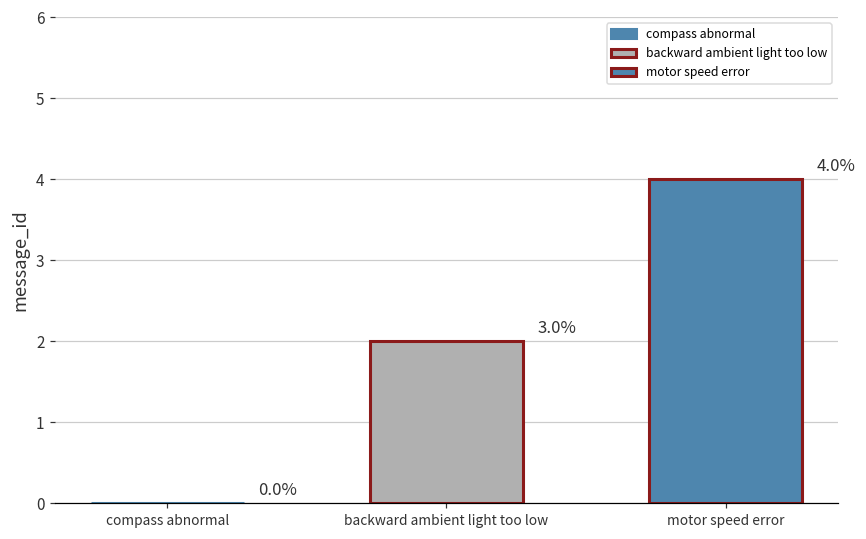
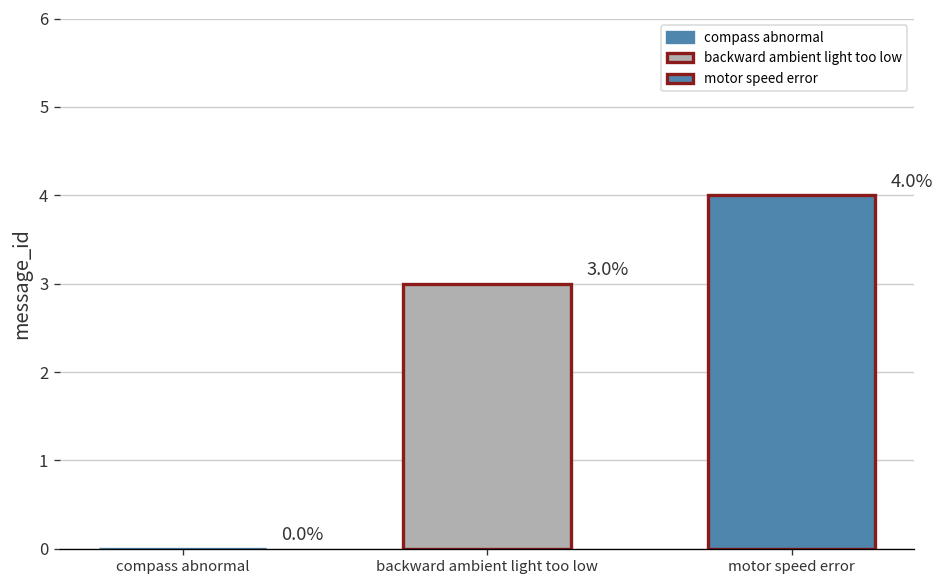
  {
    "compass abnormal": 0,
-   "backward ambient light too low": 2,
+   "backward ambient light too low": 3,
    "motor speed error": 4
  }
